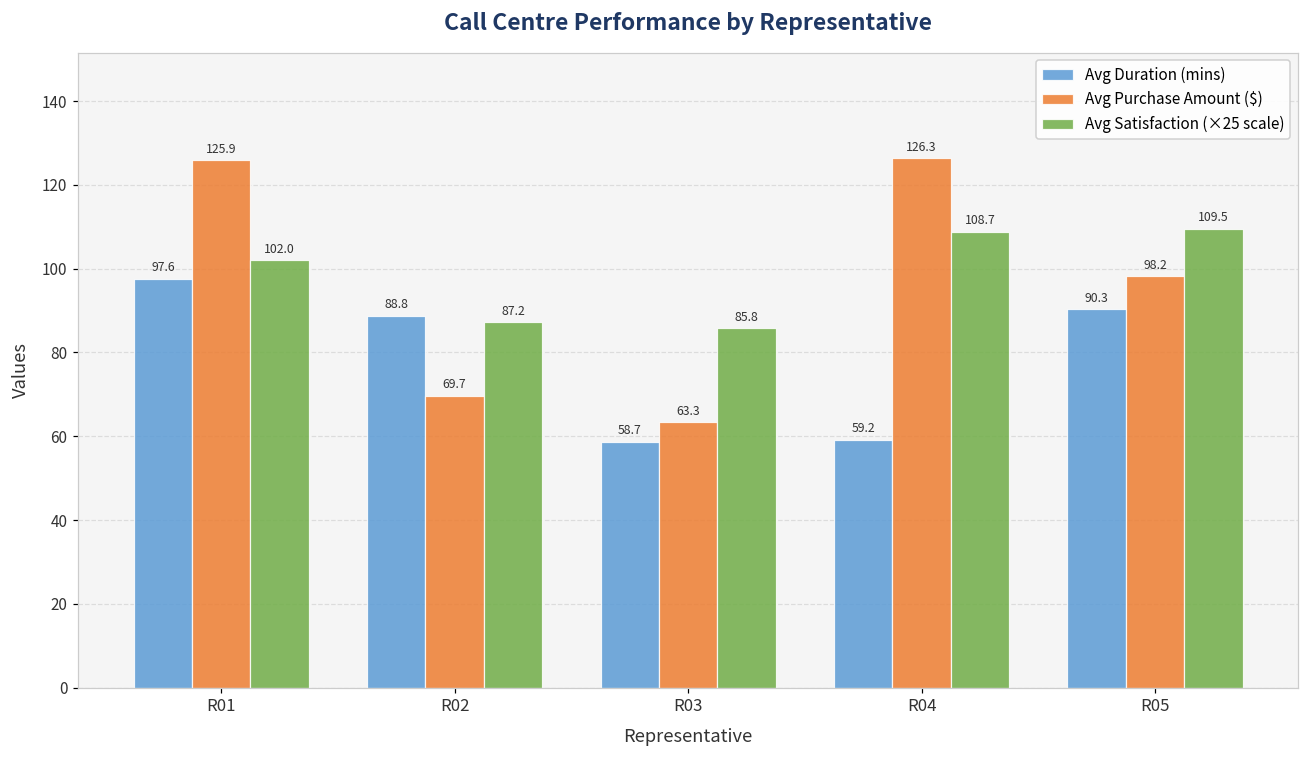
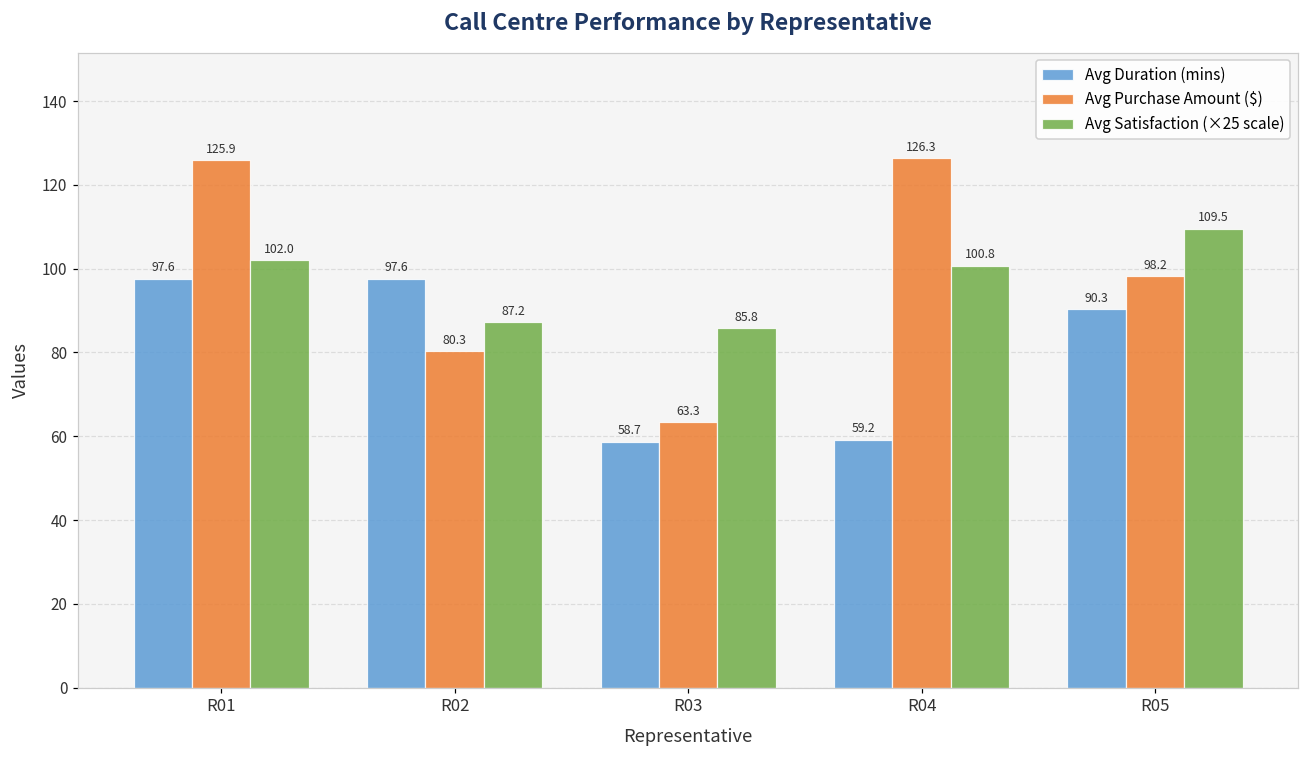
  {
    "Avg Duration (mins)": {
      "R01": 97.6,
-     "R02": 88.8,
+     "R02": 97.6,
      "R03": 58.7,
      "R04": 59.2,
      "R05": 90.3
    },
    "Avg Purchase Amount ($)": {
      "R01": 125.9,
-     "R02": 69.7,
+     "R02": 80.3,
      "R03": 63.3,
      "R04": 126.3,
      "R05": 98.2
    },
    "Avg Satisfaction (×25 scale)": {
      "R01": 102.0,
      "R02": 87.2,
      "R03": 85.8,
-     "R04": 108.7,
+     "R04": 100.8,
      "R05": 109.5
    }
  }
